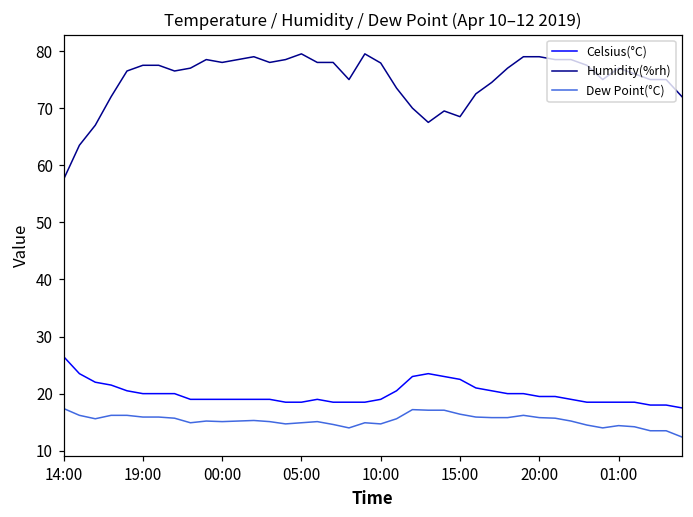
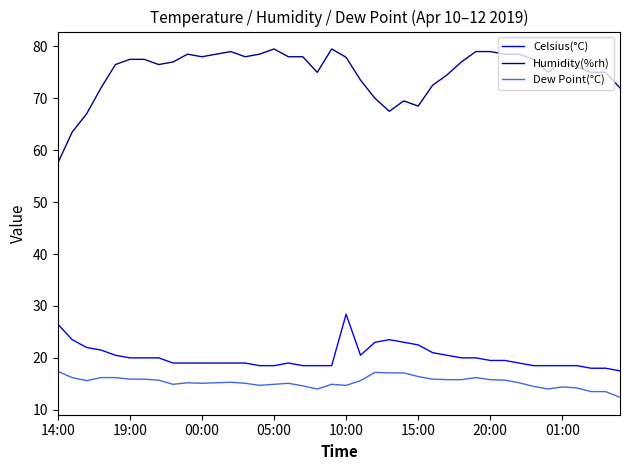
  {
    "Celsius(°C)": {
-     "10:00": 19
+     "10:00": 28
    },
    "Humidity(%rh)": {
      "10:00": 78
    },
    "Dew Point(°C)": {
      "10:00": 15
    }
  }
